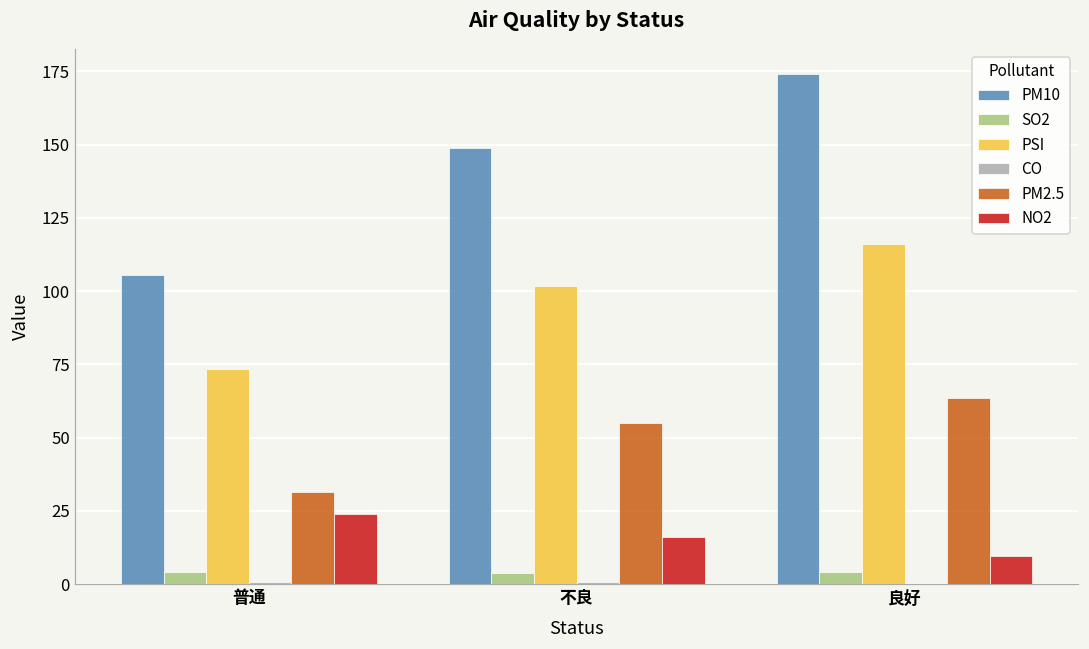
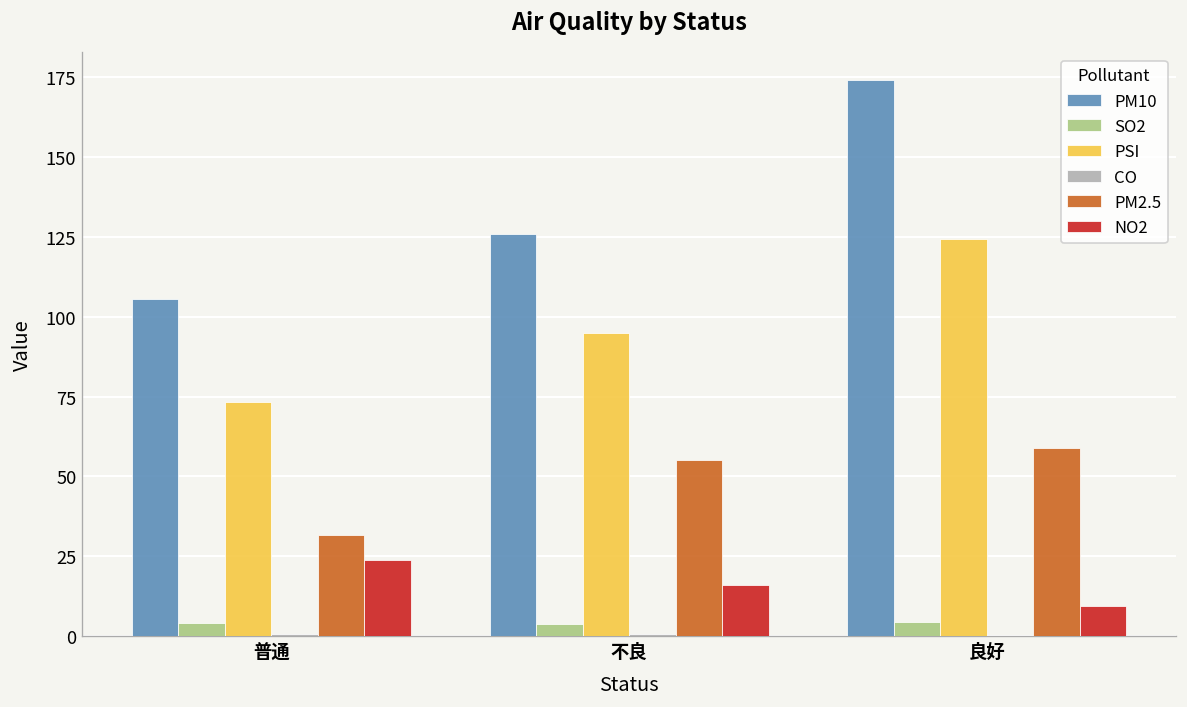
  {
    "PM10": {
      "普通": 105,
-     "不良": 149,
+     "不良": 126,
      "良好": 174
    },
    "PSI": {
      "普通": 73,
-     "不良": 102,
-     "良好": 116
+     "不良": 95,
+     "良好": 124
    },
    "PM2.5": {
      "普通": 32,
      "不良": 55,
-     "良好": 64
+     "良好": 59
    },
    "NO2": {
      "普通": 24,
      "不良": 16,
      "良好": 10
    }
  }
